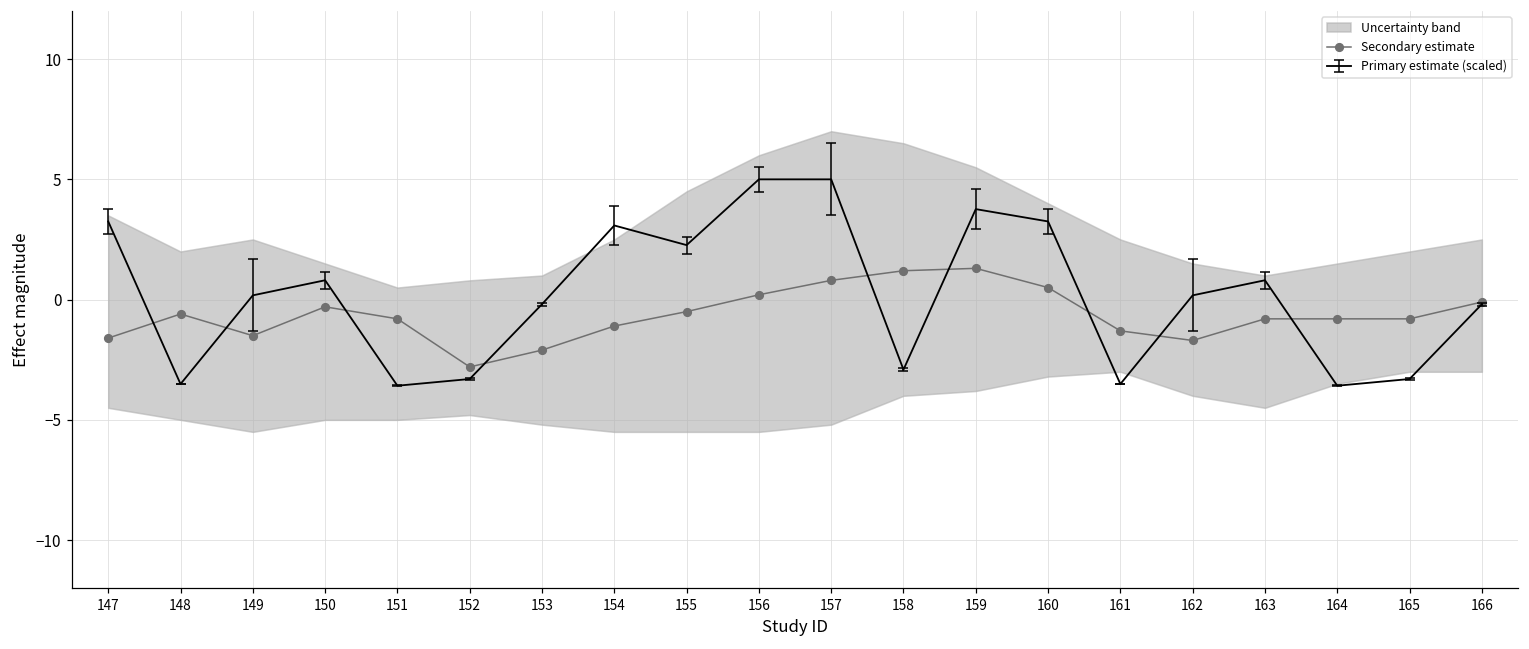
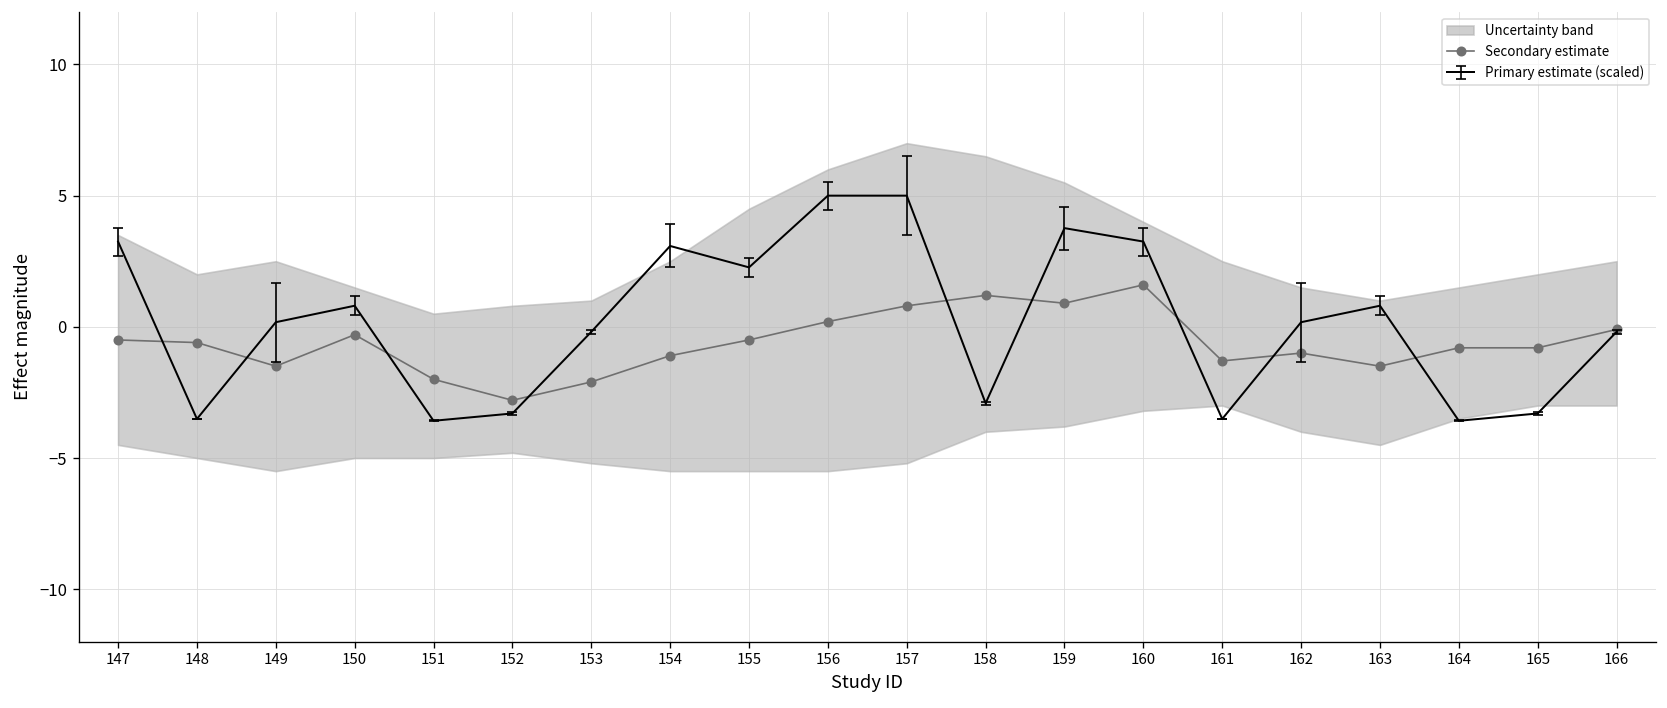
  {
    "Secondary estimate": {
-     "147": -1.6,
+     "147": -0.5,
      "148": -0.6,
      "149": -1.5,
      "150": -0.3,
-     "151": -0.8,
+     "151": -2.0,
      "152": -2.8,
      "153": -2.1,
      "154": -1.1,
      "155": -0.5,
      "156": 0.2,
      "157": 0.8,
      "158": 1.2,
-     "159": 1.3,
-     "160": 0.5,
+     "159": 0.9,
+     "160": 1.6,
      "161": -1.3,
-     "162": -1.7,
-     "163": -0.8,
+     "162": -1.0,
+     "163": -1.5,
      "164": -0.8,
      "165": -0.8
    }
  }
